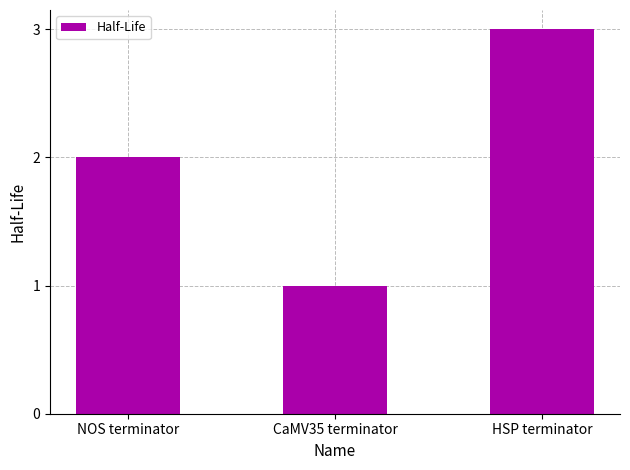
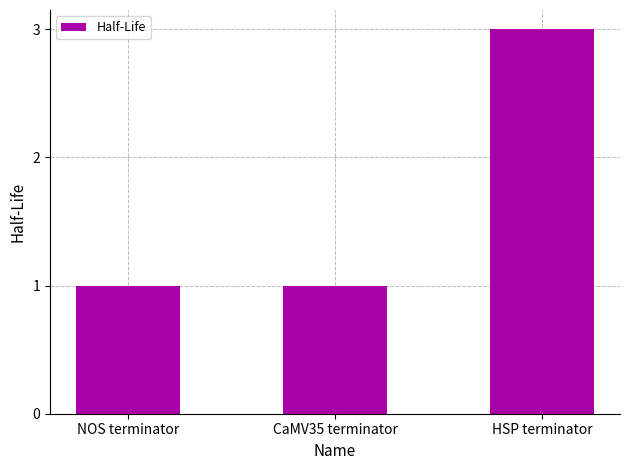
  {
-   "NOS terminator": 2,
+   "NOS terminator": 1,
    "CaMV35 terminator": 1,
    "HSP terminator": 3
  }
